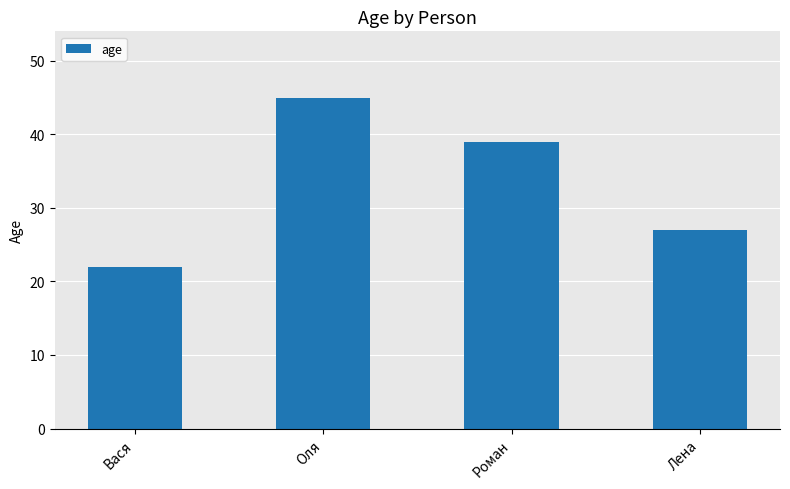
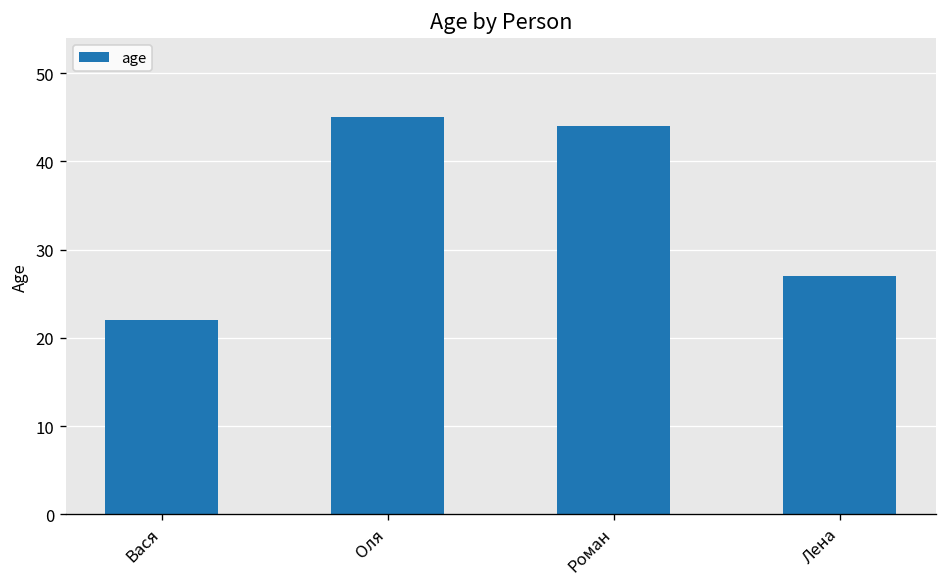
  {
    "Вася": 22,
    "Оля": 45,
-   "Роман": 39,
+   "Роман": 44,
    "Лена": 27
  }
